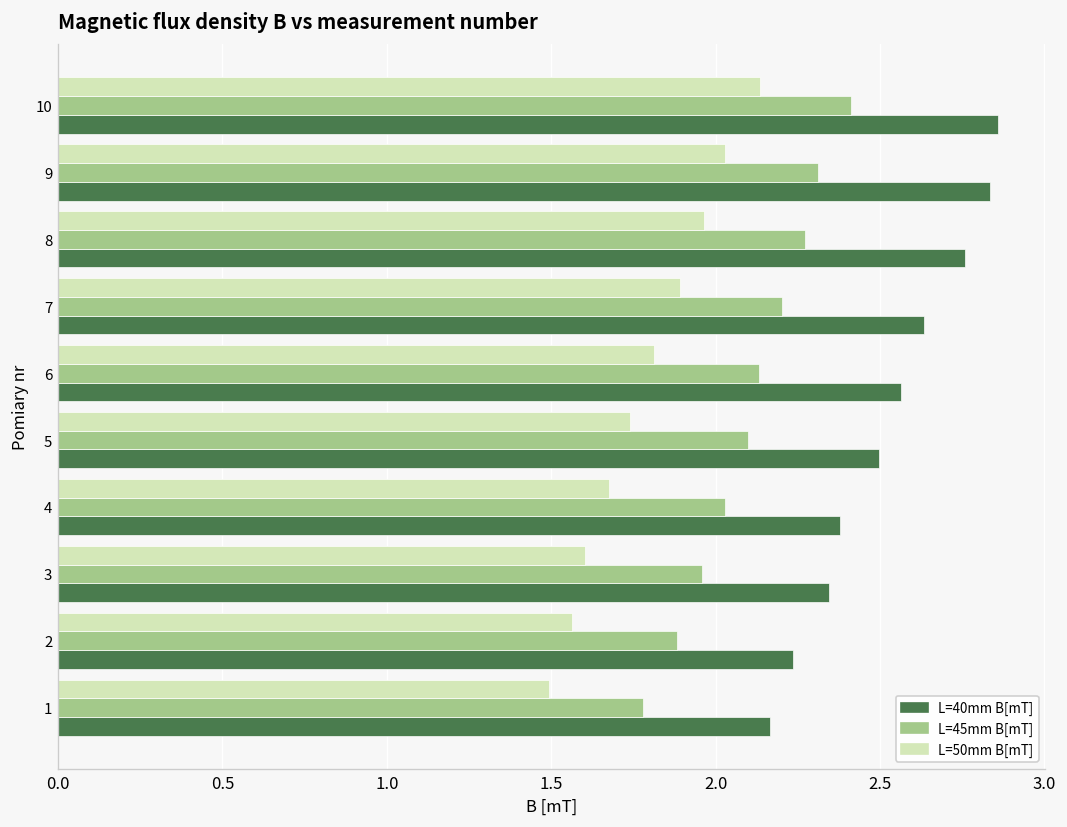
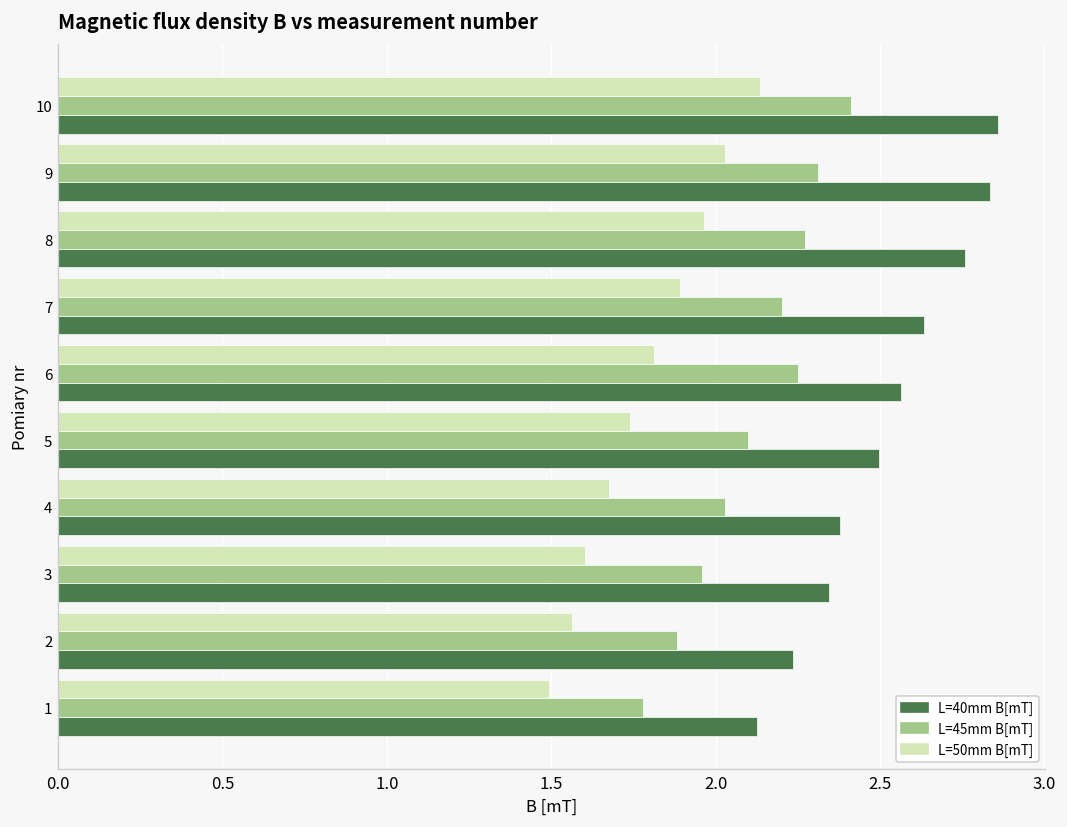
  {
    "L=40mm B[mT]": {
      "10": 2.86,
      "9": 2.84,
      "8": 2.76,
      "7": 2.63,
      "6": 2.57,
      "5": 2.50,
      "4": 2.38,
      "3": 2.34,
      "2": 2.24,
-     "1": 2.17
+     "1": 2.13
    },
    "L=45mm B[mT]": {
      "10": 2.41,
      "9": 2.31,
      "8": 2.27,
      "7": 2.20,
-     "6": 2.13,
+     "6": 2.25,
      "5": 2.10,
      "4": 2.03,
      "3": 1.96,
      "2": 1.88,
      "1": 1.78
    },
    "L=50mm B[mT]": {
      "10": 2.14,
      "9": 2.03,
      "8": 1.97,
      "7": 1.89,
      "6": 1.81,
      "5": 1.74,
      "4": 1.67,
      "3": 1.60,
      "2": 1.56,
      "1": 1.49
    }
  }
